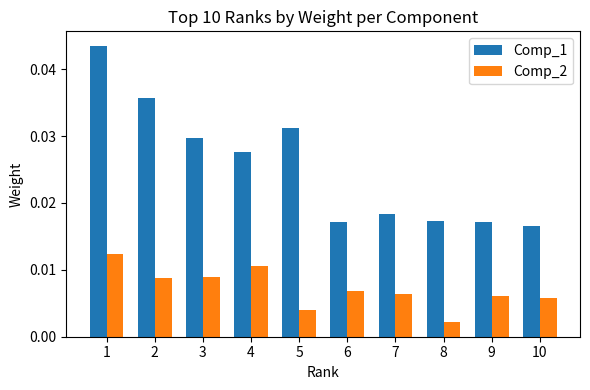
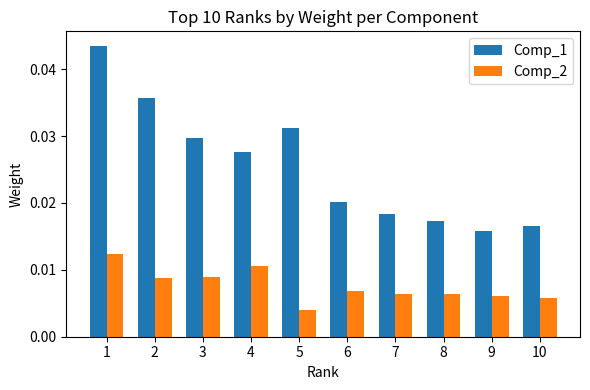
  {
    "Comp_1": {
      "1": 0.043,
      "2": 0.036,
      "3": 0.030,
      "4": 0.028,
      "5": 0.031,
-     "6": 0.017,
+     "6": 0.020,
      "7": 0.018,
      "8": 0.017,
-     "9": 0.017,
+     "9": 0.016,
      "10": 0.017
    },
    "Comp_2": {
      "1": 0.012,
      "2": 0.009,
      "3": 0.009,
      "4": 0.011,
      "5": 0.004,
      "6": 0.007,
      "7": 0.006,
-     "8": 0.002,
+     "8": 0.006,
      "9": 0.006,
      "10": 0.006
    }
  }
